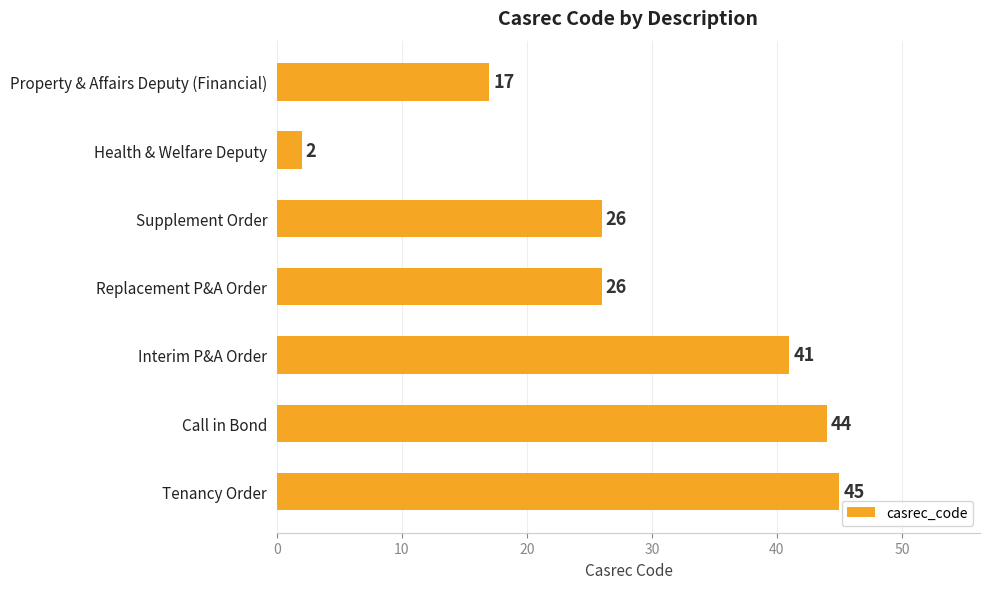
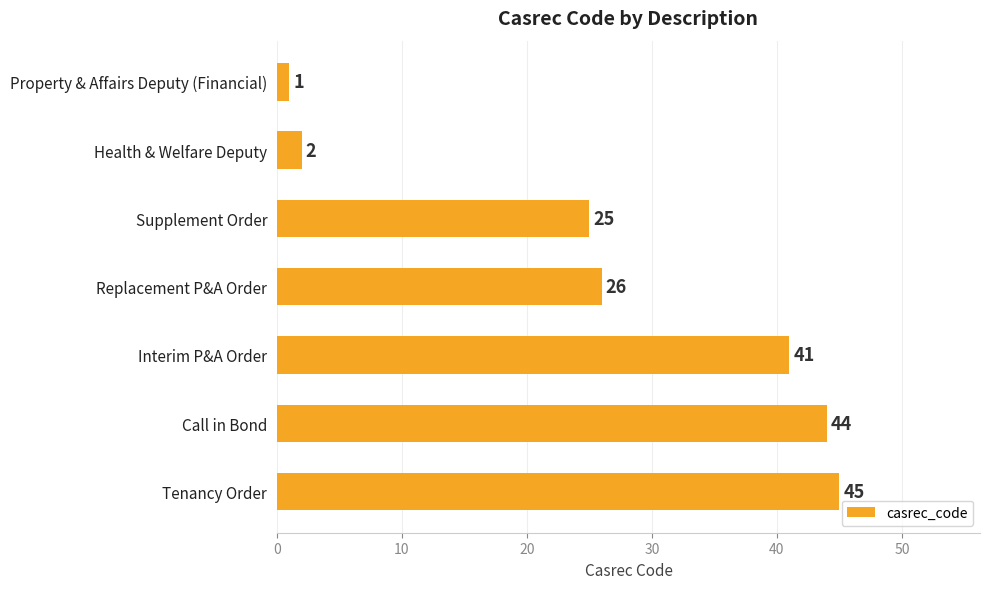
  {
-   "Property & Affairs Deputy (Financial)": 17,
+   "Property & Affairs Deputy (Financial)": 1,
    "Health & Welfare Deputy": 2,
-   "Supplement Order": 26,
+   "Supplement Order": 25,
    "Replacement P&A Order": 26,
    "Interim P&A Order": 41,
    "Call in Bond": 44
  }
